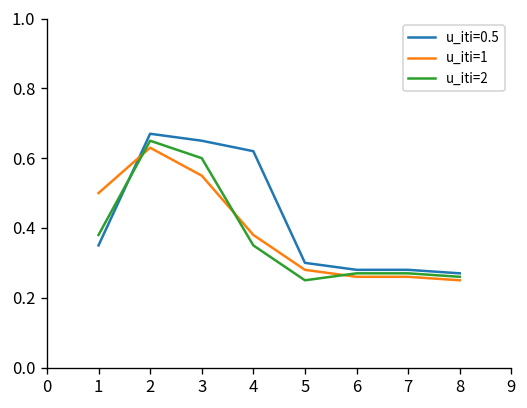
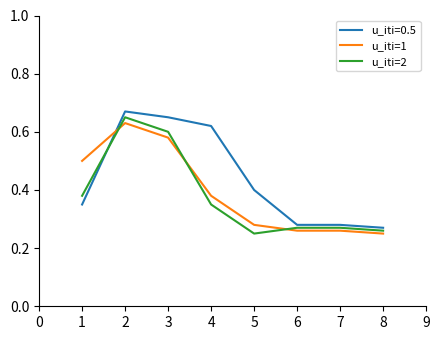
  {
    "u_iti=0.5": {
      "1": 0.35,
      "2": 0.67,
      "3": 0.65,
      "4": 0.62,
-     "5": 0.3,
+     "5": 0.4,
      "6": 0.28,
      "7": 0.28,
      "8": 0.27
    },
    "u_iti=1": {
      "1": 0.50,
      "2": 0.63,
-     "3": 0.55,
+     "3": 0.58,
      "4": 0.38,
      "5": 0.28,
      "6": 0.26,
      "7": 0.26,
      "8": 0.25
    },
    "u_iti=2": {
      "1": 0.38,
      "2": 0.65,
      "3": 0.60,
      "4": 0.35,
      "5": 0.25,
      "6": 0.27,
      "7": 0.27,
      "8": 0.26
    }
  }
